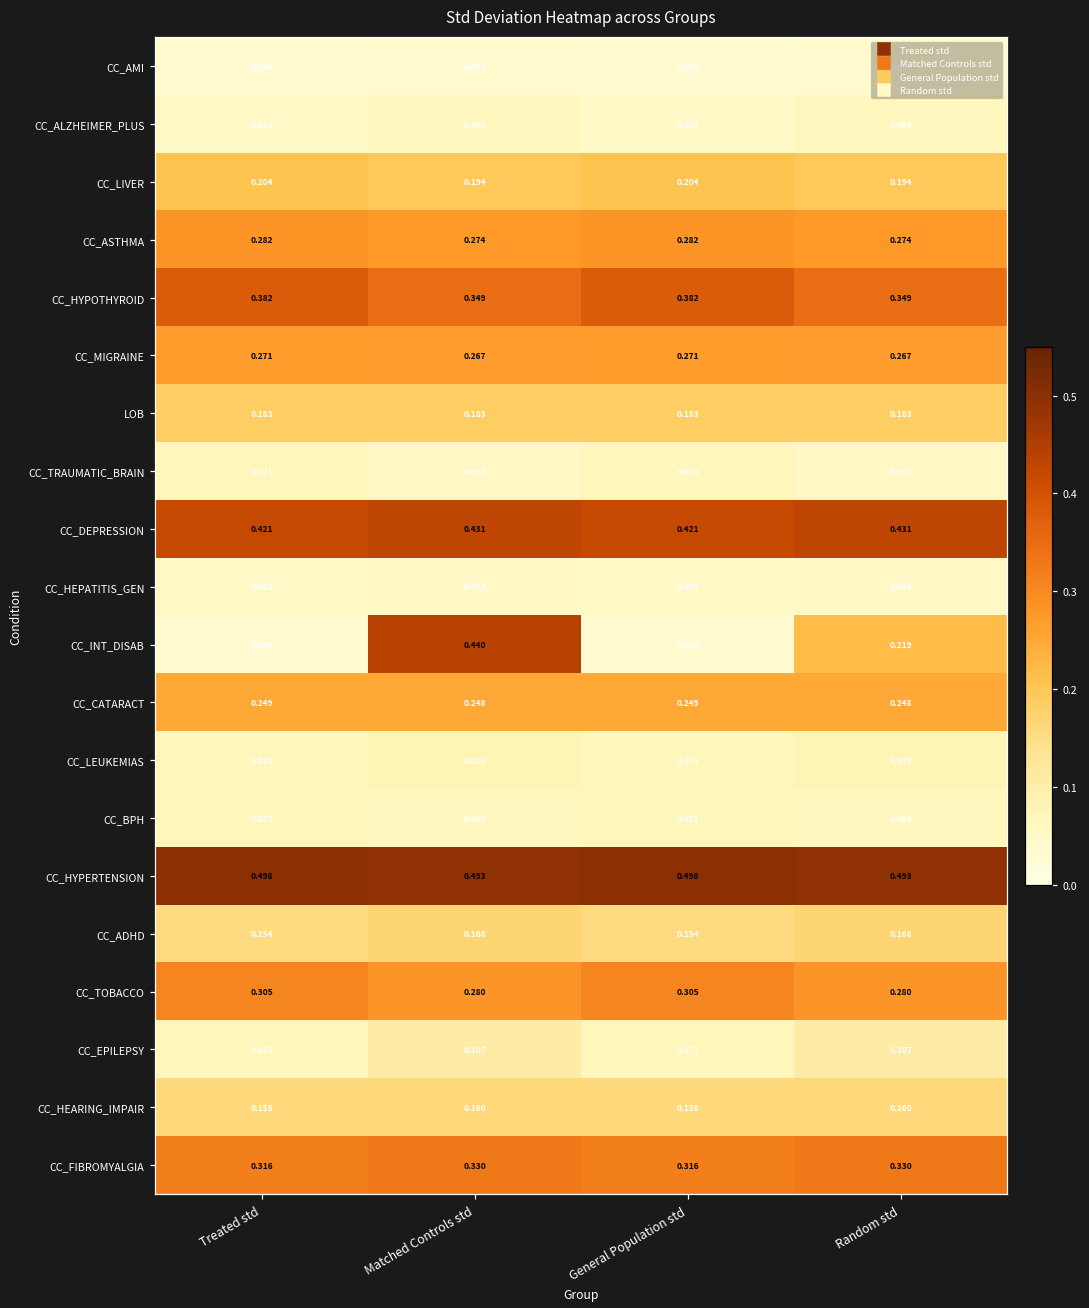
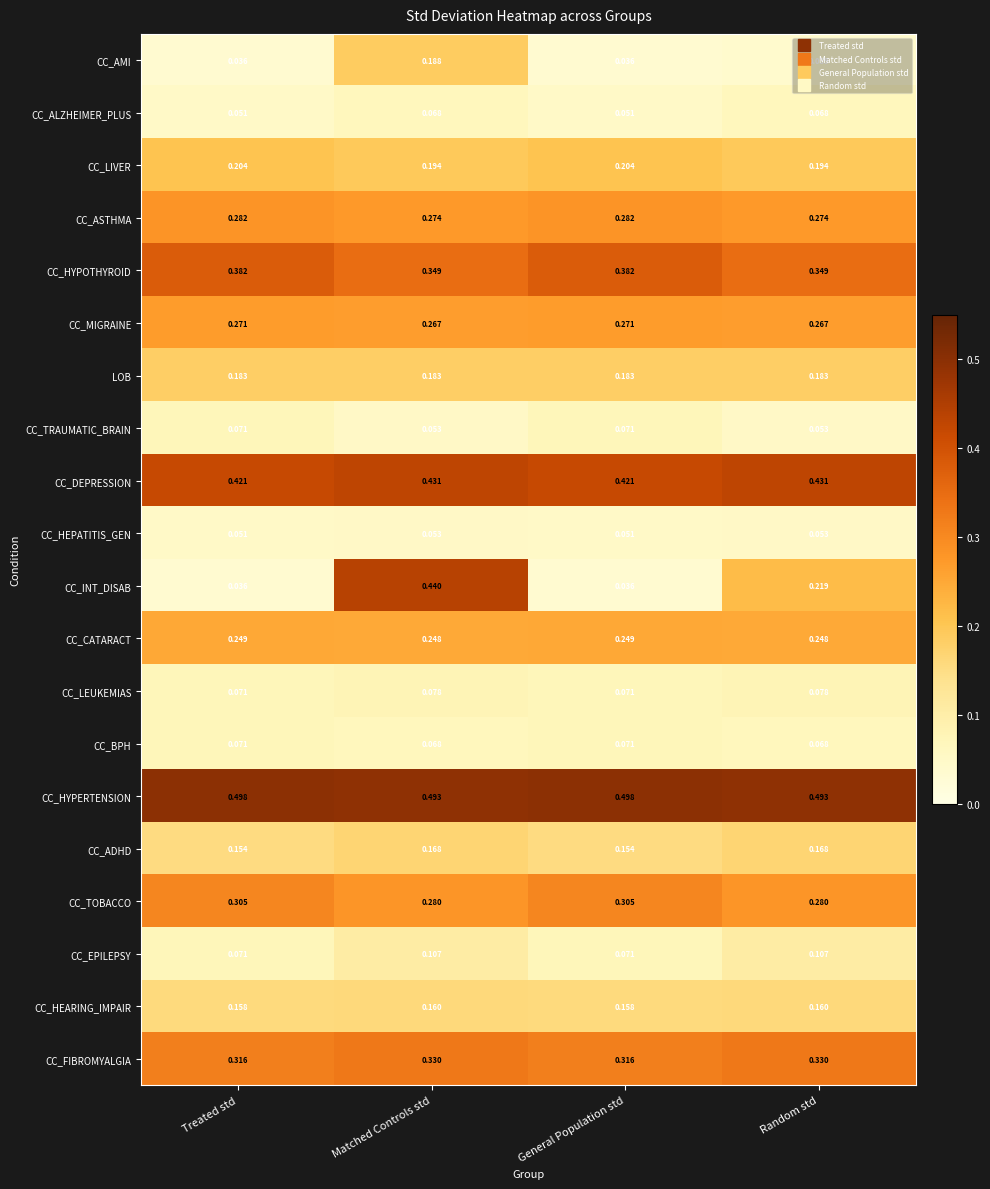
  {
    "CC_AMI": {
-     "Matched Controls std": 0.039
+     "Matched Controls std": 0.188
    },
    "CC_ALZHEIMER_PLUS": {
      "Treated std": 0.051,
      "Matched Controls std": 0.068,
      "General Population std": 0.051,
      "Random std": 0.068
    },
    "CC_LIVER": {
      "Treated std": 0.204,
      "Matched Controls std": 0.194,
      "General Population std": 0.204,
      "Random std": 0.194
    },
    "CC_ASTHMA": {
      "Treated std": 0.282,
      "Matched Controls std": 0.274,
      "General Population std": 0.282,
      "Random std": 0.274
    },
    "CC_HYPOTHYROID": {
      "Treated std": 0.382,
      "Matched Controls std": 0.349,
      "General Population std": 0.382,
      "Random std": 0.349
    },
    "CC_MIGRAINE": {
      "Treated std": 0.271,
      "Matched Controls std": 0.267,
      "General Population std": 0.271,
      "Random std": 0.267
    },
    "LOB": {
      "Treated std": 0.183,
      "Matched Controls std": 0.183,
      "General Population std": 0.183,
      "Random std": 0.183
    },
    "CC_TRAUMATIC_BRAIN": {
      "Treated std": 0.071,
      "Matched Controls std": 0.053,
      "General Population std": 0.071,
      "Random std": 0.053
    },
    "CC_DEPRESSION": {
      "Treated std": 0.421,
      "Matched Controls std": 0.431,
      "General Population std": 0.421,
      "Random std": 0.431
    },
    "CC_HEPATITIS_GEN": {
      "Treated std": 0.051,
      "Matched Controls std": 0.053,
      "General Population std": 0.051,
      "Random std": 0.053
    },
    "CC_INT_DISAB": {
      "Matched Controls std": 0.440,
      "Random std": 0.219
    },
    "CC_CATARACT": {
      "Treated std": 0.249,
      "Matched Controls std": 0.248,
      "General Population std": 0.249,
      "Random std": 0.248
    },
    "CC_LEUKEMIAS": {
      "Treated std": 0.071,
      "Matched Controls std": 0.078,
      "General Population std": 0.071,
      "Random std": 0.078
    },
    "CC_BPH": {
      "Treated std": 0.071,
      "Matched Controls std": 0.068,
      "General Population std": 0.071,
      "Random std": 0.068
    },
    "CC_HYPERTENSION": {
      "Treated std": 0.498,
      "Matched Controls std": 0.493,
      "General Population std": 0.498,
      "Random std": 0.493
    },
    "CC_ADHD": {
      "Treated std": 0.154,
      "Matched Controls std": 0.168,
      "General Population std": 0.154,
      "Random std": 0.168
    },
    "CC_TOBACCO": {
      "Treated std": 0.305,
      "Matched Controls std": 0.280,
      "General Population std": 0.305,
      "Random std": 0.280
    },
    "CC_EPILEPSY": {
      "Treated std": 0.071,
      "Matched Controls std": 0.107,
      "General Population std": 0.071,
      "Random std": 0.107
    },
    "CC_HEARING_IMPAIR": {
      "Treated std": 0.158,
      "Matched Controls std": 0.160,
      "General Population std": 0.158,
      "Random std": 0.160
    },
    "CC_FIBROMYALGIA": {
      "Treated std": 0.316,
      "Matched Controls std": 0.330,
      "General Population std": 0.316,
      "Random std": 0.330
    }
  }
